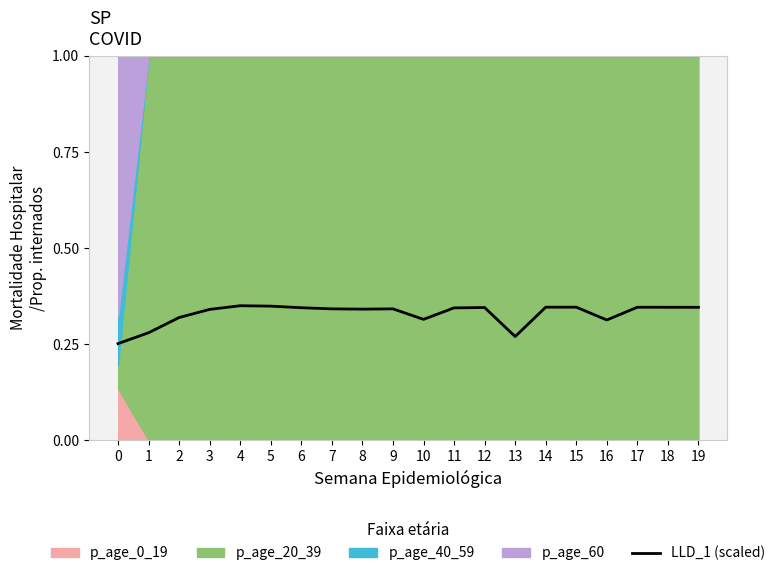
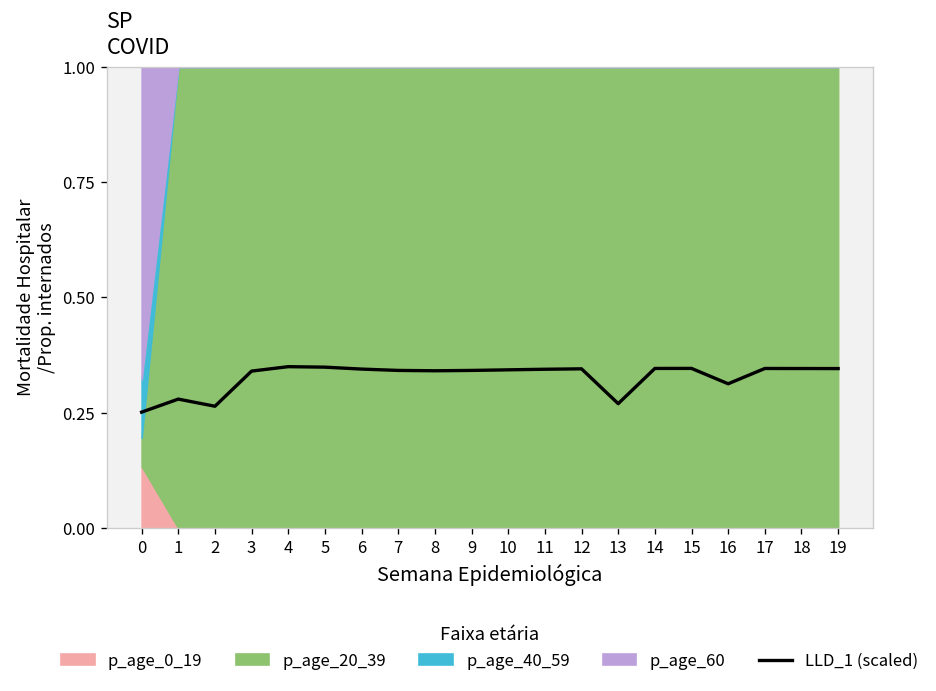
  {
    "LLD_1 (scaled)": {
      "0": 0.25,
      "1": 0.28,
-     "2": 0.32,
+     "2": 0.26,
      "3": 0.34,
      "4": 0.35,
      "5": 0.35,
      "6": 0.34,
      "7": 0.34,
      "8": 0.34,
      "9": 0.34,
-     "10": 0.31,
+     "10": 0.34,
      "11": 0.34,
      "12": 0.35,
      "13": 0.27,
      "14": 0.35,
      "15": 0.35,
      "16": 0.31,
      "17": 0.35,
      "18": 0.35,
      "19": 0.35
    },
    "p_age_60": {
      "0": 0.68
    }
  }
